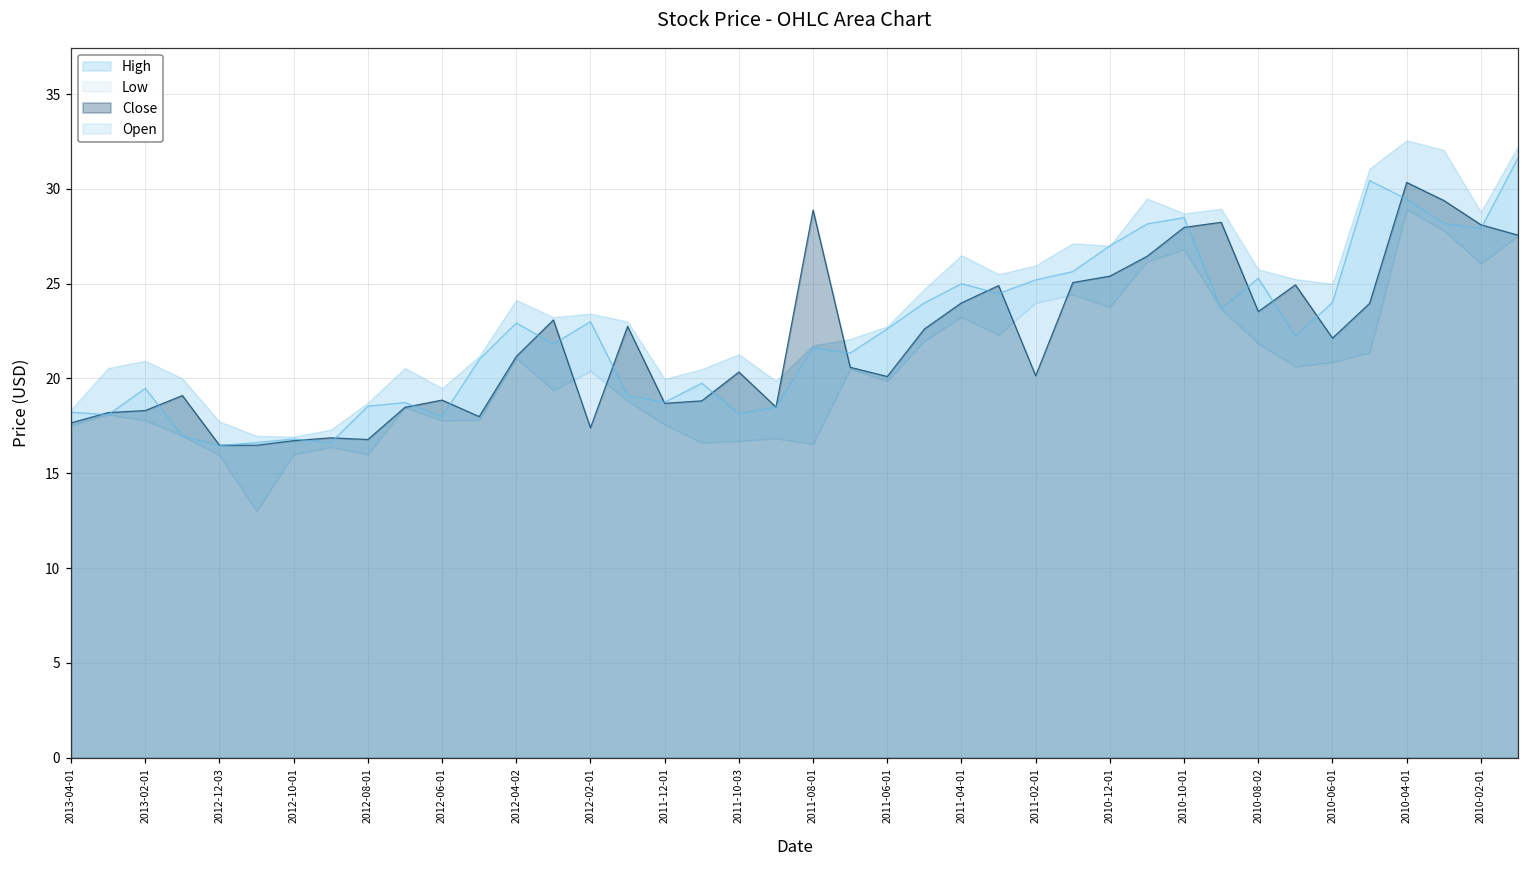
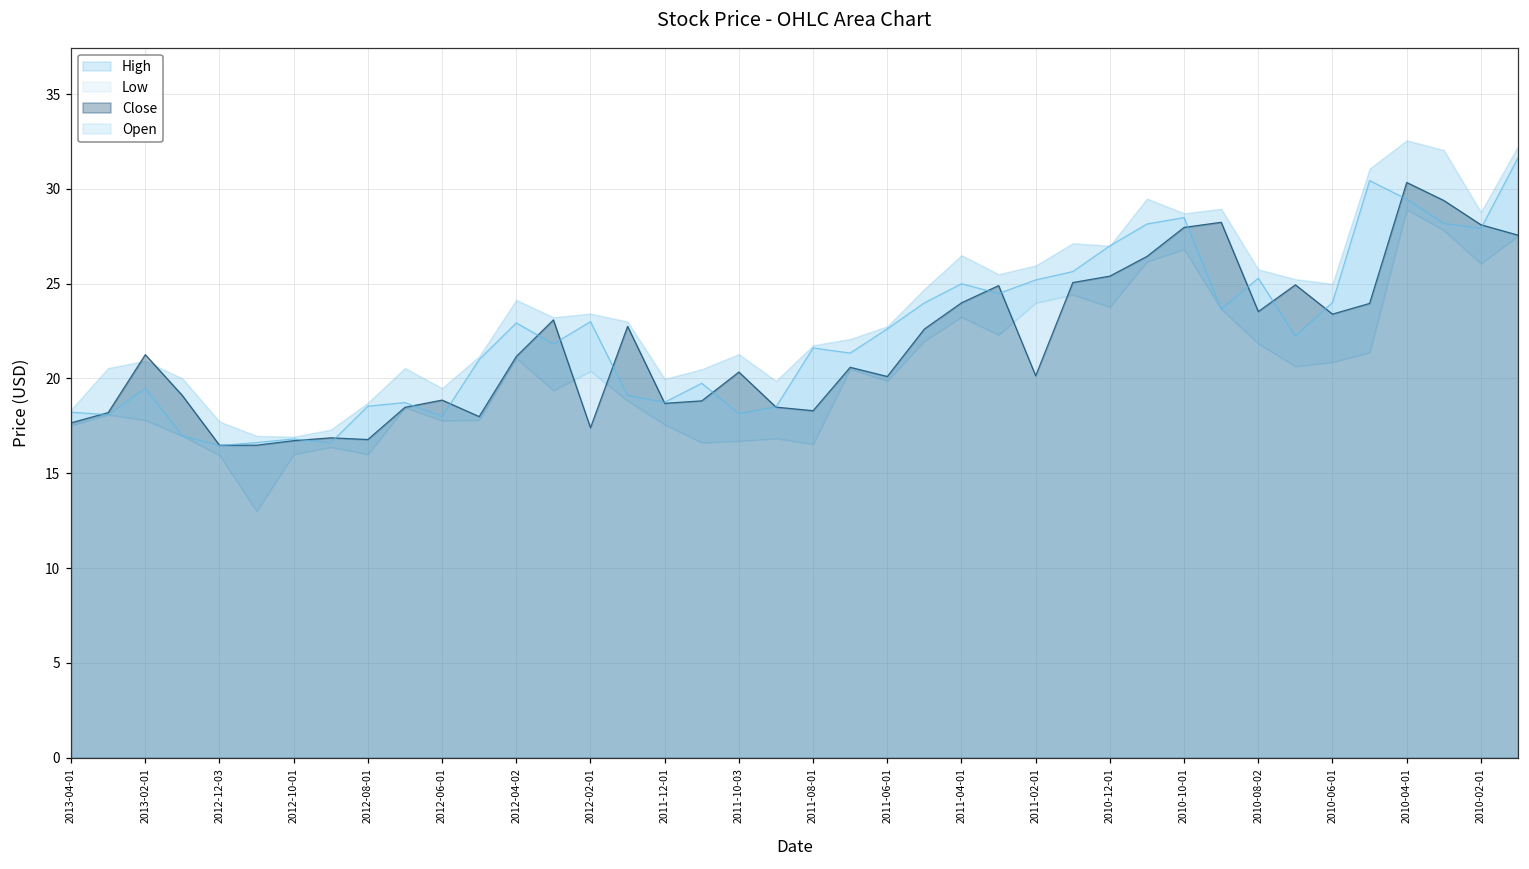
  {
    "Close": {
-     "2013-02-01": 18.3,
+     "2013-02-01": 21.3,
      "2012-08-01": 16.8,
      "2012-06-01": 18.9,
      "2012-02-01": 17.4,
      "2011-10-03": 20.3,
-     "2011-08-01": 28.9,
+     "2011-08-01": 18.3,
      "2011-06-01": 20.1,
      "2011-04-01": 24.0,
      "2011-02-01": 20.1,
      "2010-12-01": 25.4,
      "2010-10-01": 28.0,
      "2010-08-02": 23.5,
-     "2010-06-01": 22.1,
+     "2010-06-01": 23.4,
      "2010-04-01": 30.3,
      "2010-02-01": 28.1
    }
  }
